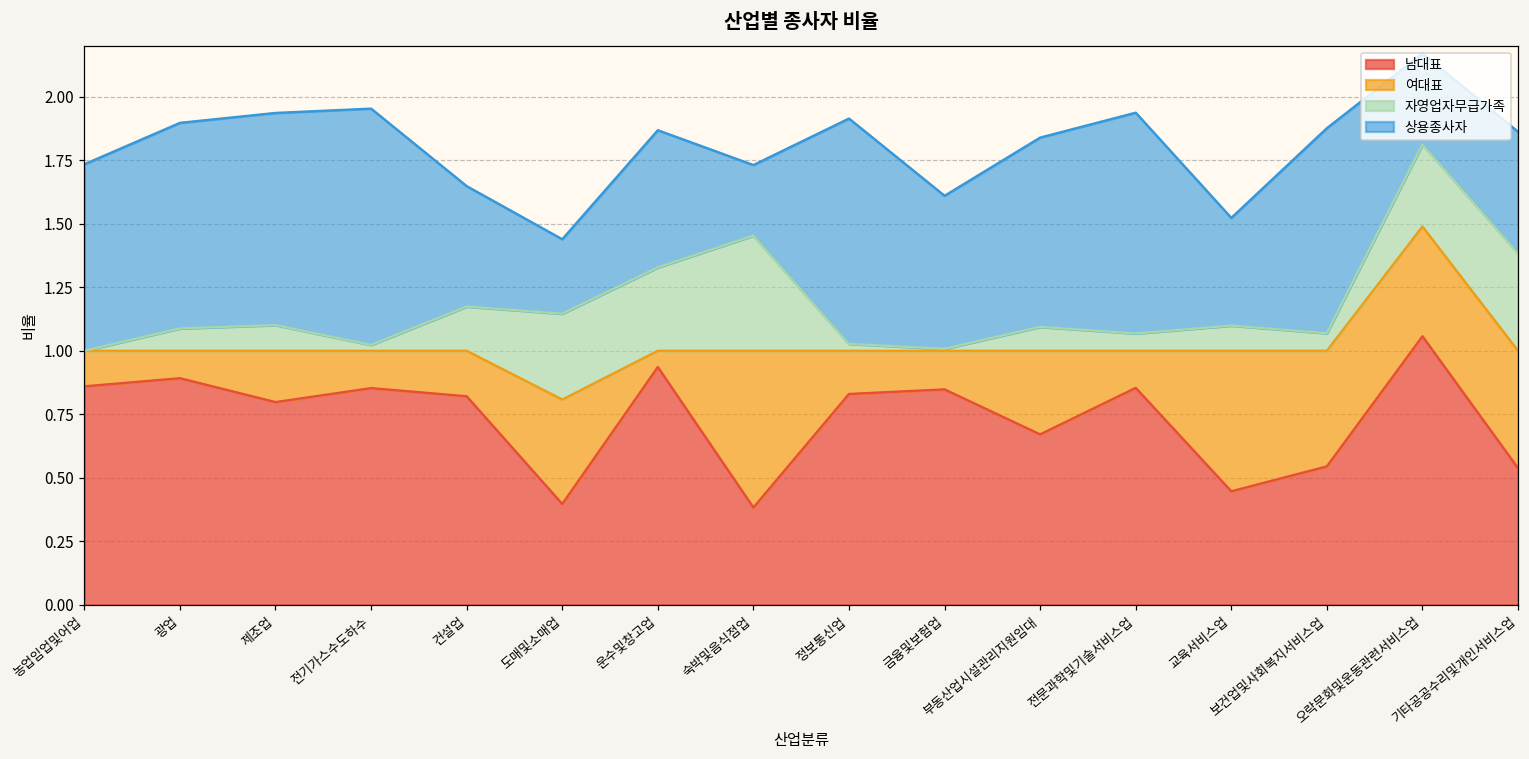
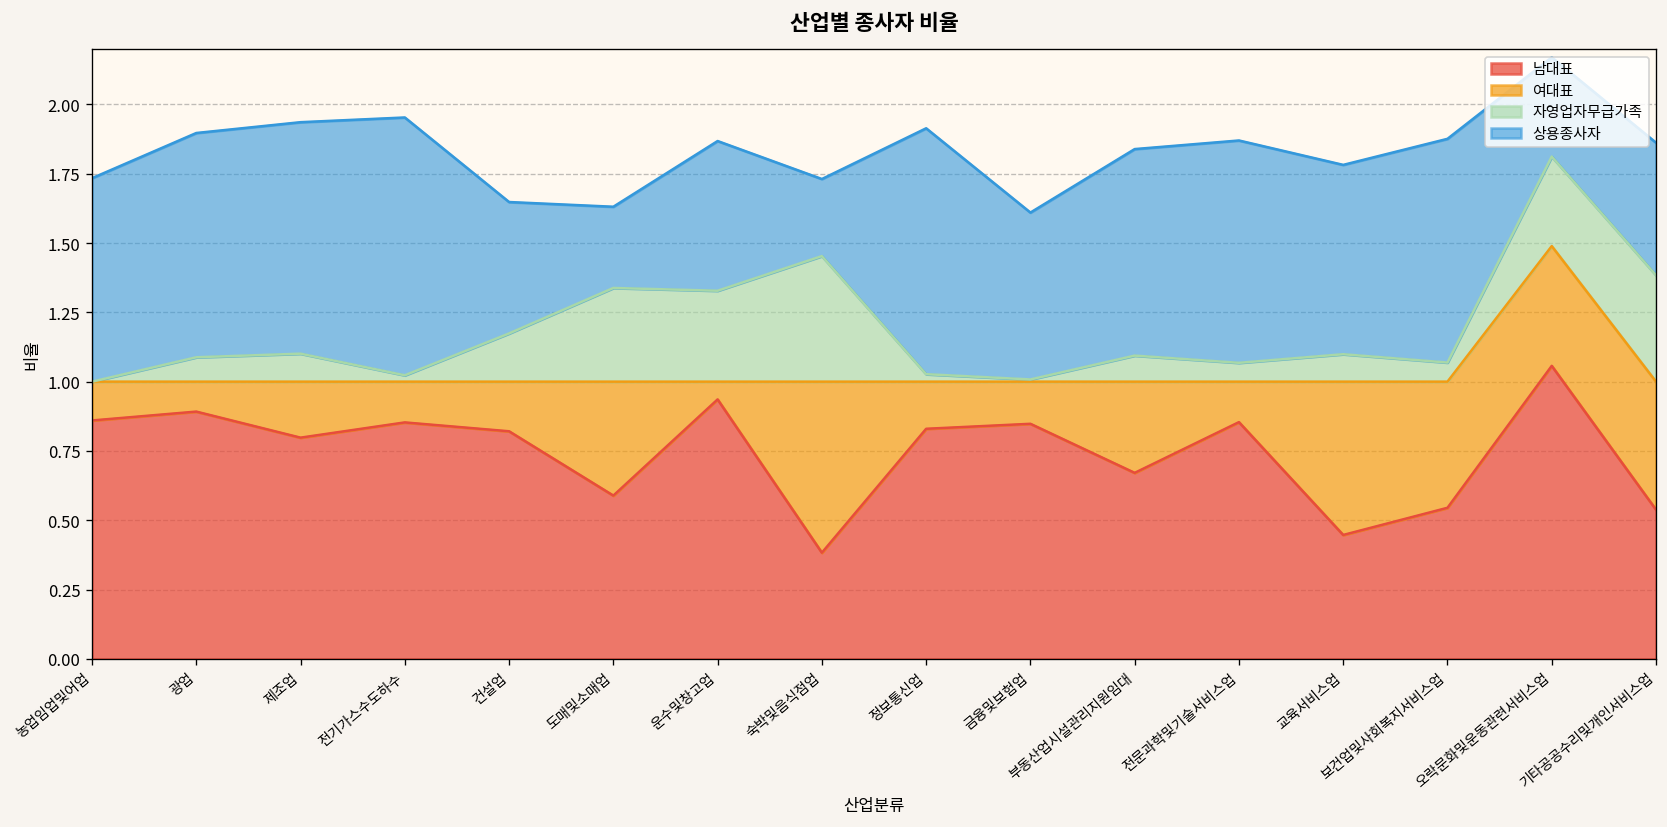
  {
    "남대표": {
      "농업임업및어업": 0.86,
      "광업": 0.89,
      "제조업": 0.80,
      "전기가스수도하수": 0.85,
      "건설업": 0.82,
-     "도매및소매업": 0.40,
+     "도매및소매업": 0.59,
      "운수및창고업": 0.94,
      "숙박및음식점업": 0.38,
      "정보통신업": 0.83,
      "금융및보험업": 0.85,
      "부동산업시설관리지원임대": 0.67,
      "전문과학및기술서비스업": 0.85,
      "교육서비스업": 0.45,
      "보건업및사회복지서비스업": 0.55,
      "오락문화및운동관련서비스업": 1.06,
      "기타공공수리및개인서비스업": 0.54
    },
    "여대표": {
      "광업": 0.11,
      "제조업": 0.20,
      "전기가스수도하수": 0.15,
      "건설업": 0.18,
      "도매및소매업": 0.41,
      "운수및창고업": 0.06,
      "숙박및음식점업": 0.62,
      "정보통신업": 0.17,
      "부동산업시설관리지원임대": 0.33,
      "전문과학및기술서비스업": 0.15,
      "교육서비스업": 0.55,
      "보건업및사회복지서비스업": 0.45,
      "오락문화및운동관련서비스업": 0.43,
      "기타공공수리및개인서비스업": 0.46
    },
    "자영업자무급가족": {
      "광업": 0.09,
      "제조업": 0.10,
      "전기가스수도하수": 0.02,
      "건설업": 0.17,
      "도매및소매업": 0.34,
      "운수및창고업": 0.33,
      "숙박및음식점업": 0.45,
      "정보통신업": 0.03,
      "부동산업시설관리지원임대": 0.09,
      "전문과학및기술서비스업": 0.07,
      "교육서비스업": 0.10,
      "보건업및사회복지서비스업": 0.07,
      "오락문화및운동관련서비스업": 0.32,
      "기타공공수리및개인서비스업": 0.38
    },
    "상용종사자": {
      "농업임업및어업": 0.73,
      "광업": 0.81,
      "제조업": 0.84,
      "전기가스수도하수": 0.93,
      "건설업": 0.47,
      "도매및소매업": 0.29,
      "운수및창고업": 0.54,
      "숙박및음식점업": 0.28,
      "정보통신업": 0.89,
      "금융및보험업": 0.60,
      "부동산업시설관리지원임대": 0.74,
-     "전문과학및기술서비스업": 0.87,
-     "교육서비스업": 0.42,
+     "전문과학및기술서비스업": 0.80,
+     "교육서비스업": 0.68,
      "보건업및사회복지서비스업": 0.81,
      "기타공공수리및개인서비스업": 0.48
    }
  }
